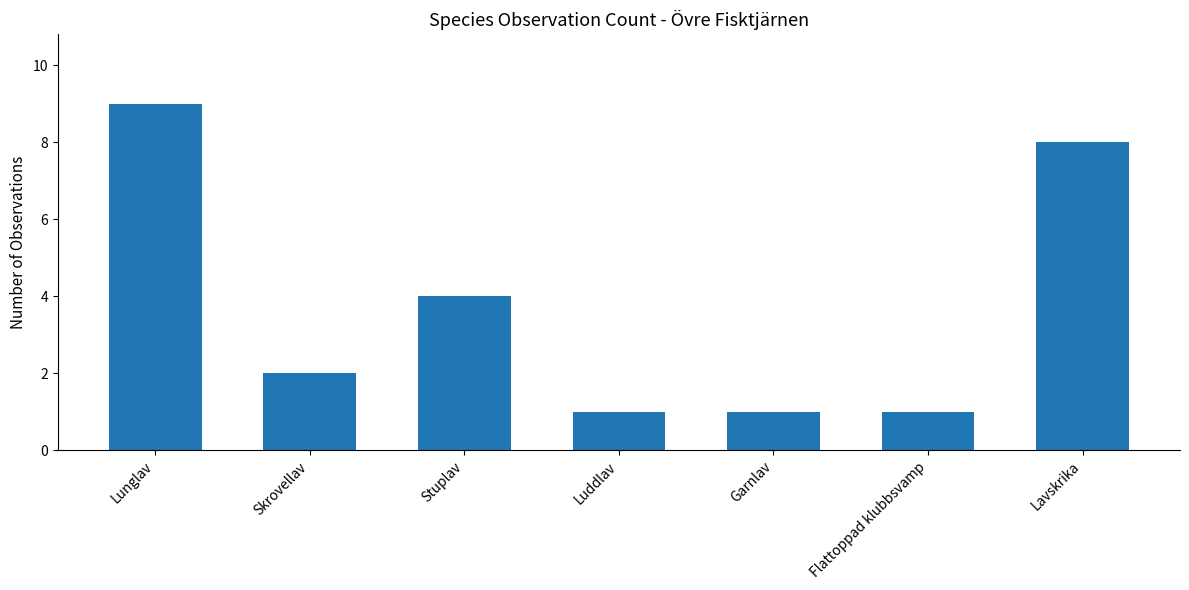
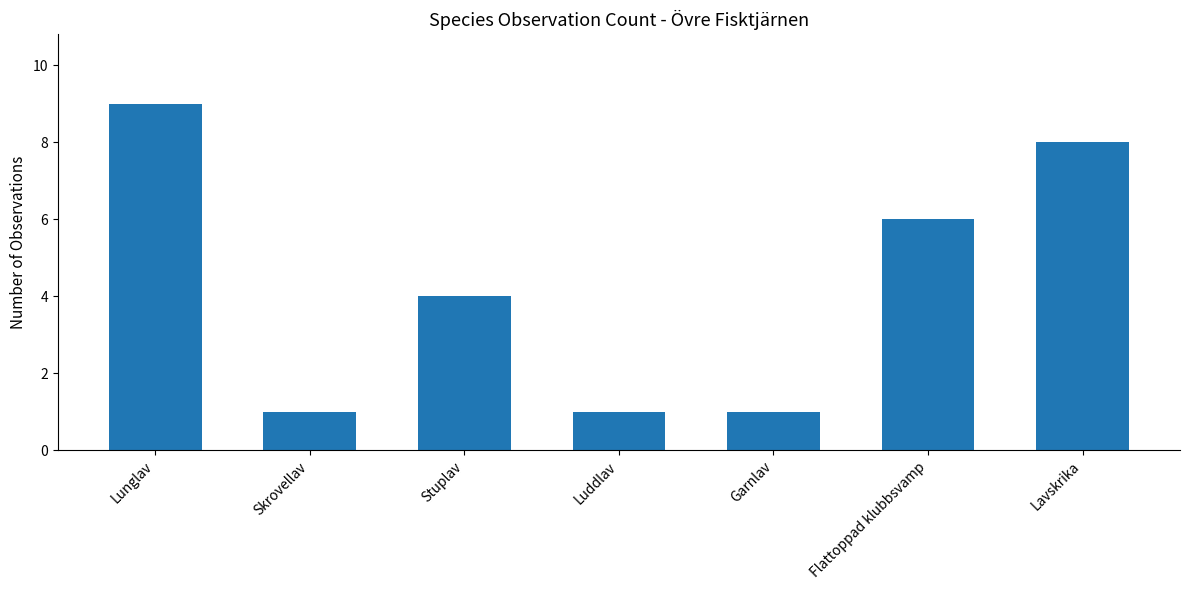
  {
    "Lunglav": 9,
-   "Skrovellav": 2,
+   "Skrovellav": 1,
    "Stuplav": 4,
    "Luddlav": 1,
    "Garnlav": 1,
-   "Flattoppad klubbsvamp": 1,
+   "Flattoppad klubbsvamp": 6,
    "Lavskrika": 8
  }
